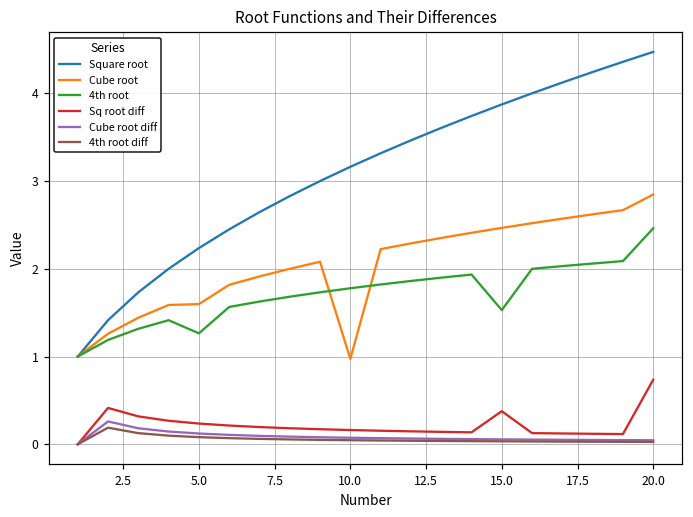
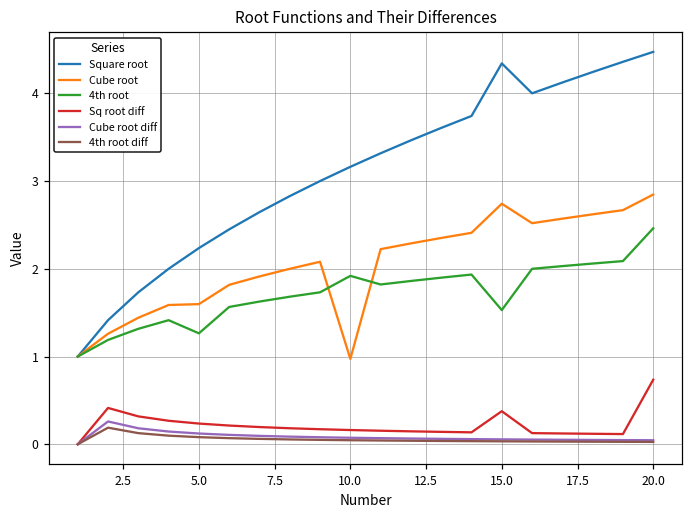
  {
    "Square root": {
      "5.0": 2.2,
      "10.0": 3.2,
-     "15.0": 3.9,
+     "15.0": 4.3,
      "20.0": 4.5
    },
    "Cube root": {
      "5.0": 1.6,
      "10.0": 1.0,
-     "15.0": 2.5,
+     "15.0": 2.7,
      "20.0": 2.8
    },
    "4th root": {
      "5.0": 1.3,
-     "10.0": 1.8,
+     "10.0": 1.9,
      "15.0": 1.5,
      "20.0": 2.5
    },
    "Sq root diff": {
      "5.0": 0.2,
      "10.0": 0.2,
      "15.0": 0.4,
      "20.0": 0.7
    },
    "Cube root diff": {
      "5.0": 0.1
    },
    "4th root diff": {
      "5.0": 0.1
    }
  }
